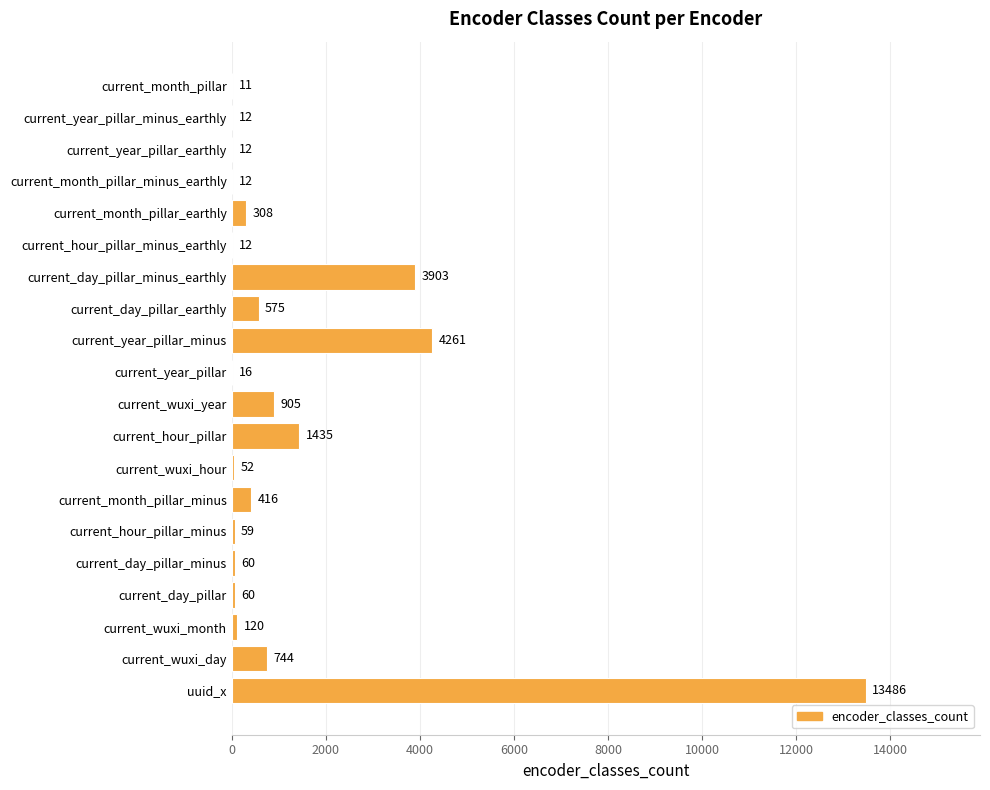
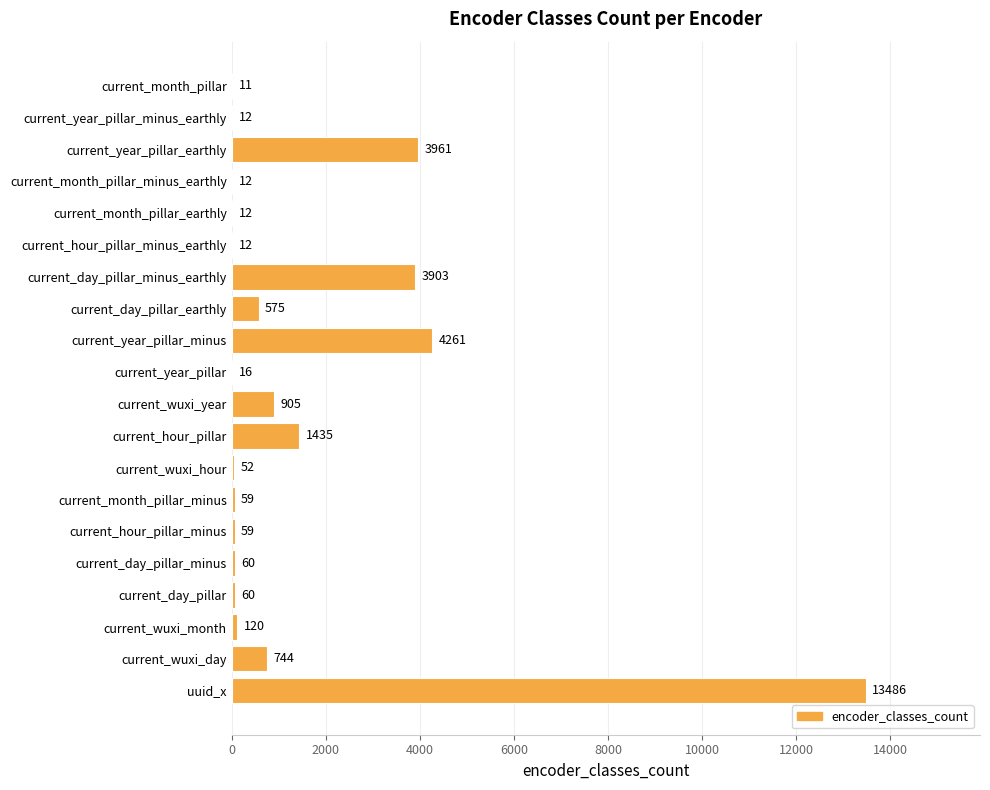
  {
    "current_month_pillar": 11,
    "current_year_pillar_minus_earthly": 12,
-   "current_year_pillar_earthly": 12,
+   "current_year_pillar_earthly": 3961,
    "current_month_pillar_minus_earthly": 12,
-   "current_month_pillar_earthly": 308,
+   "current_month_pillar_earthly": 12,
    "current_hour_pillar_minus_earthly": 12,
    "current_day_pillar_minus_earthly": 3903,
    "current_day_pillar_earthly": 575,
    "current_year_pillar_minus": 4261,
    "current_year_pillar": 16,
    "current_wuxi_year": 905,
    "current_hour_pillar": 1435,
    "current_wuxi_hour": 52,
-   "current_month_pillar_minus": 416,
+   "current_month_pillar_minus": 59,
    "current_hour_pillar_minus": 59,
    "current_day_pillar_minus": 60,
    "current_day_pillar": 60,
    "current_wuxi_month": 120,
    "current_wuxi_day": 744,
    "uuid_x": 13486
  }
